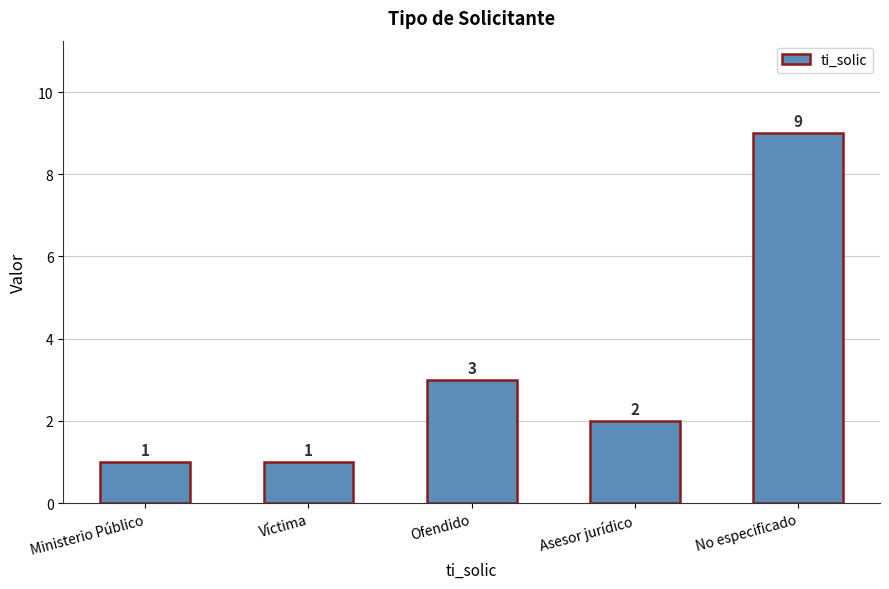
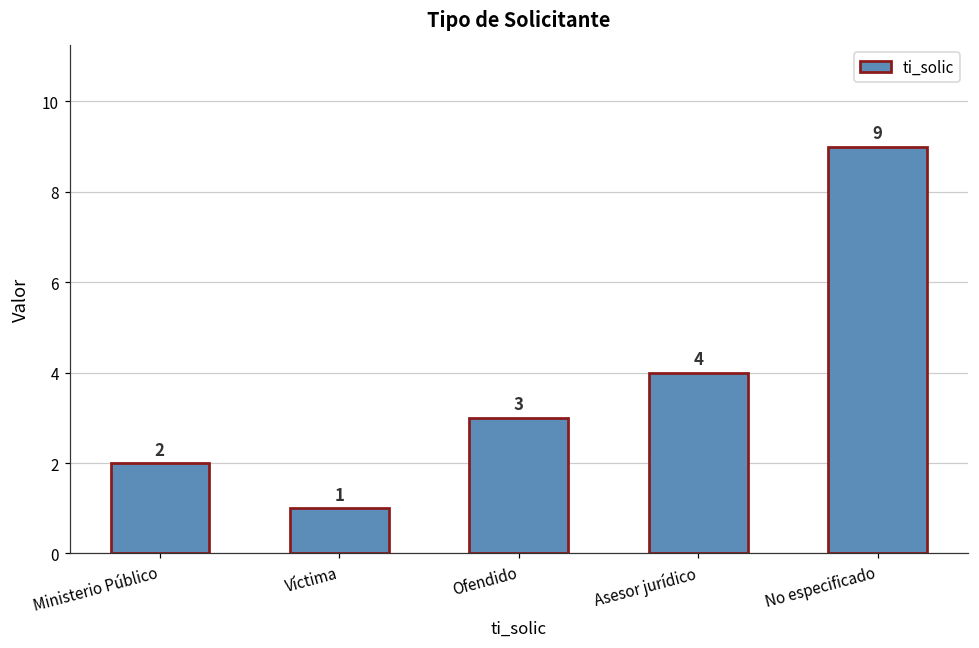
  {
-   "Ministerio Público": 1,
+   "Ministerio Público": 2,
    "Víctima": 1,
    "Ofendido": 3,
-   "Asesor jurídico": 2,
+   "Asesor jurídico": 4,
    "No especificado": 9
  }
